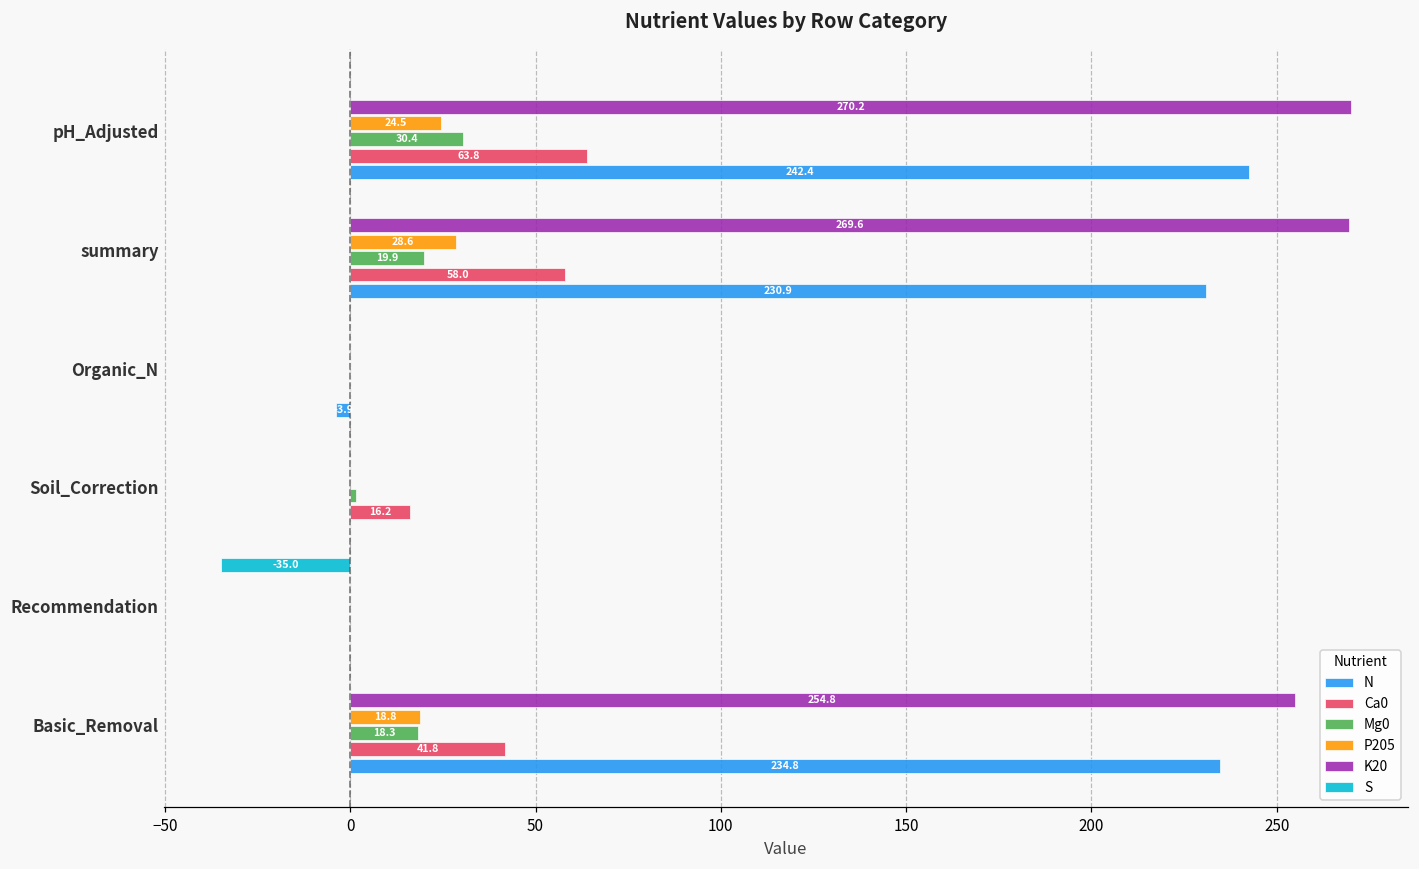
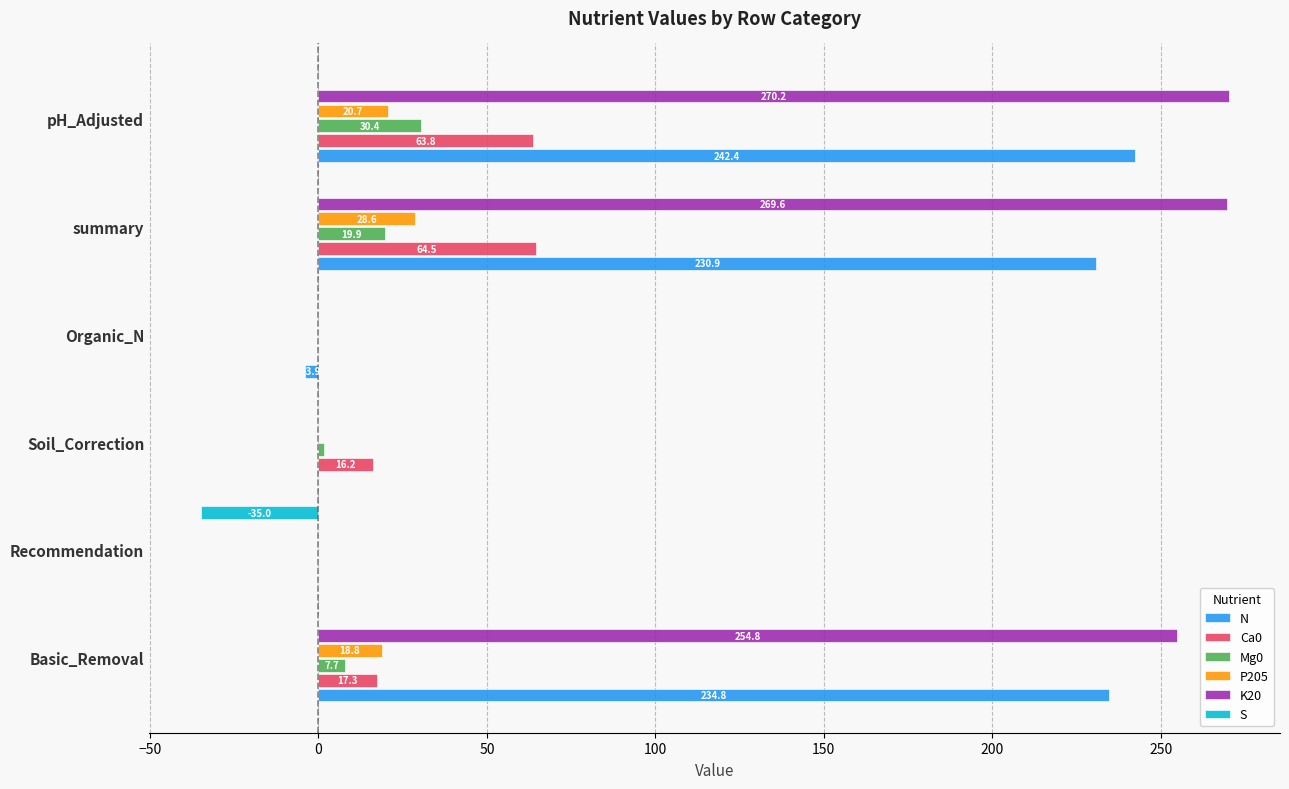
  {
    "Ca0": {
      "pH_Adjusted": 63.8,
-     "summary": 58.0,
+     "summary": 64.5,
      "Soil_Correction": 16.2,
-     "Basic_Removal": 41.8
+     "Basic_Removal": 17.3
    },
    "Mg0": {
      "pH_Adjusted": 30.4,
      "summary": 19.9,
-     "Basic_Removal": 18.3
+     "Basic_Removal": 7.7
    },
    "P205": {
-     "pH_Adjusted": 24.5,
+     "pH_Adjusted": 20.7,
      "summary": 28.6,
      "Basic_Removal": 18.8
    },
    "K20": {
      "pH_Adjusted": 270.2,
      "summary": 269.6,
      "Basic_Removal": 254.8
    }
  }
